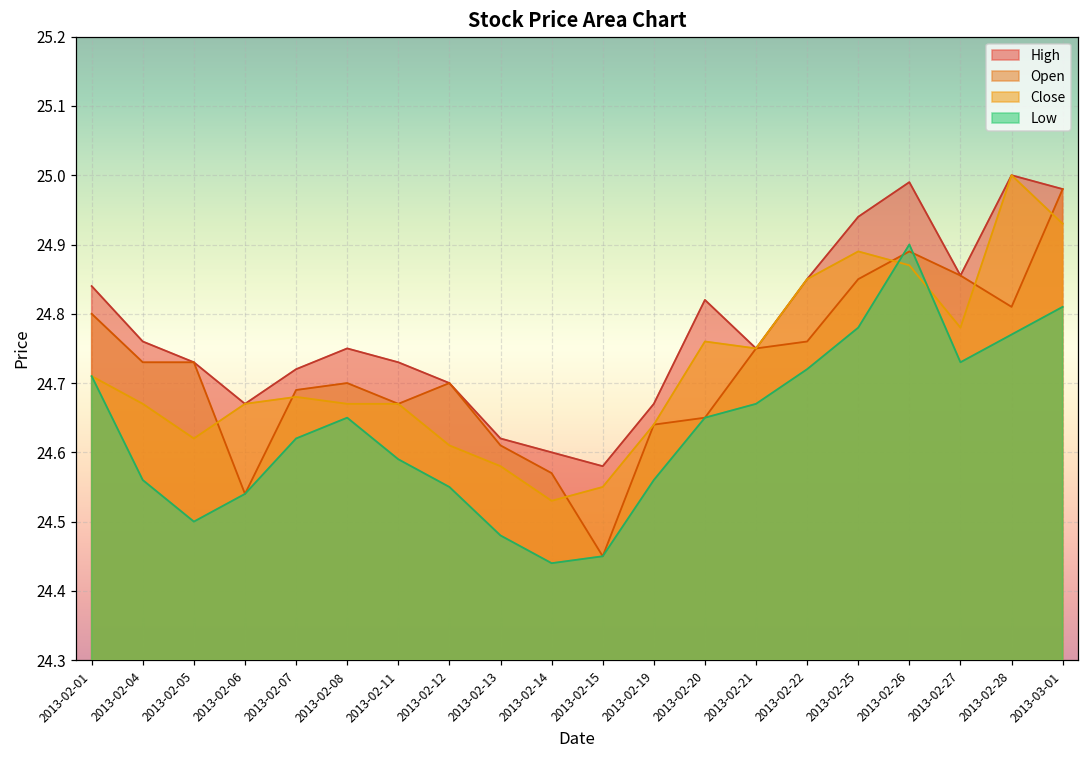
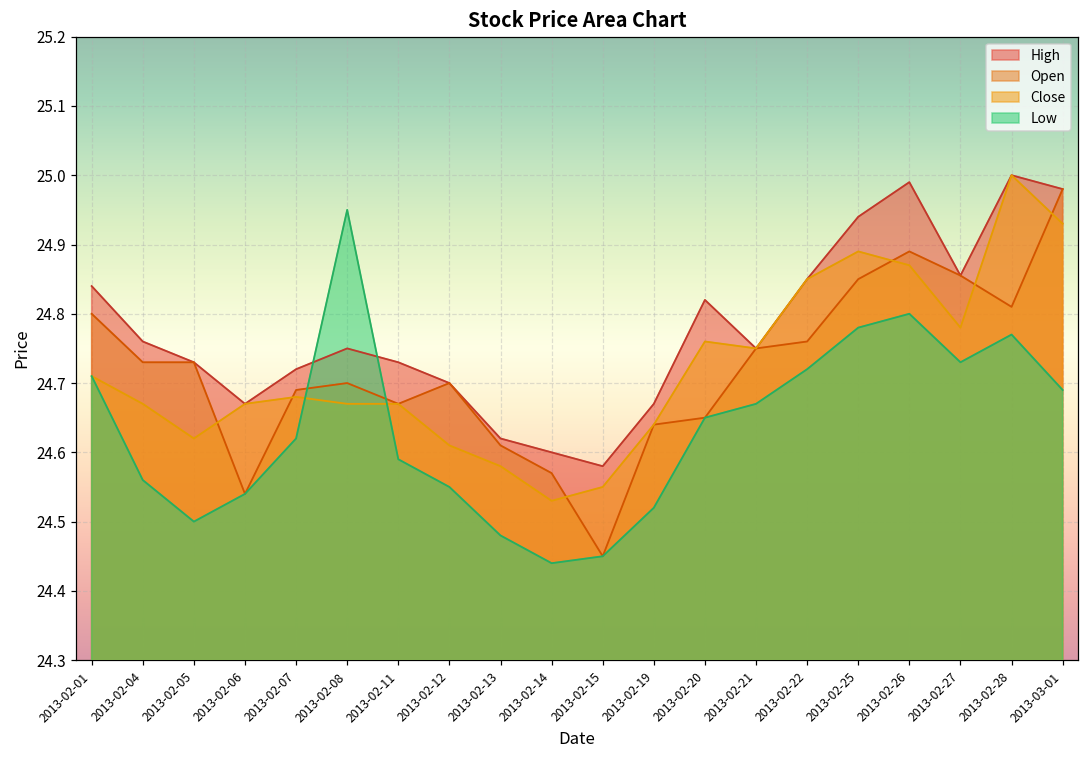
  {
    "Low": {
      "2013-02-04": 24.56,
      "2013-02-05": 24.50,
      "2013-02-07": 24.62,
-     "2013-02-08": 24.65,
+     "2013-02-08": 24.95,
      "2013-02-11": 24.59,
      "2013-02-12": 24.55,
      "2013-02-13": 24.48,
      "2013-02-14": 24.44,
-     "2013-02-19": 24.56,
+     "2013-02-19": 24.52,
      "2013-02-21": 24.67,
      "2013-02-22": 24.72,
      "2013-02-25": 24.78,
-     "2013-02-26": 24.9,
+     "2013-02-26": 24.8,
      "2013-02-27": 24.73,
      "2013-02-28": 24.77,
-     "2013-03-01": 24.81
+     "2013-03-01": 24.69
    }
  }
